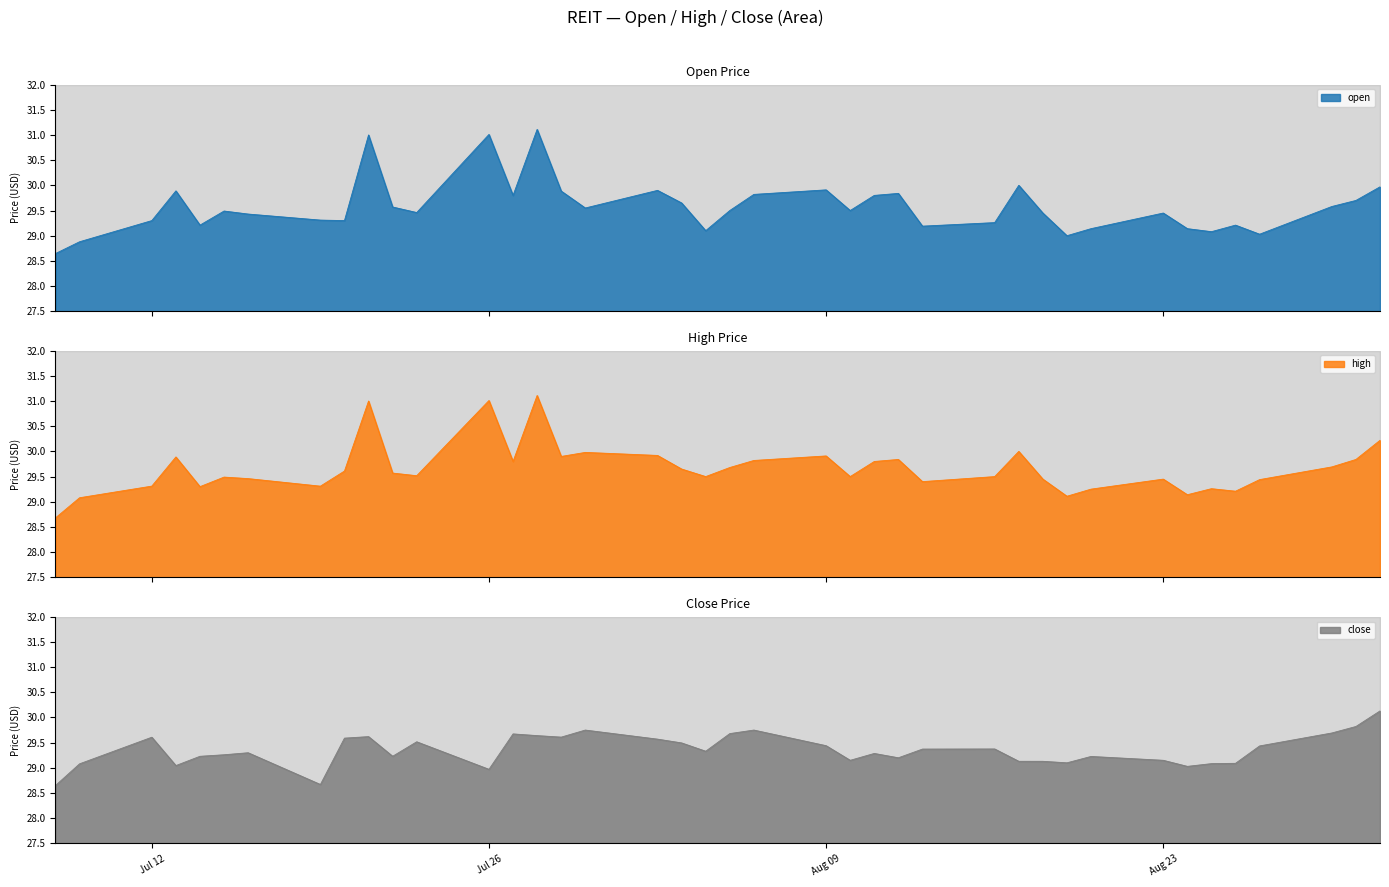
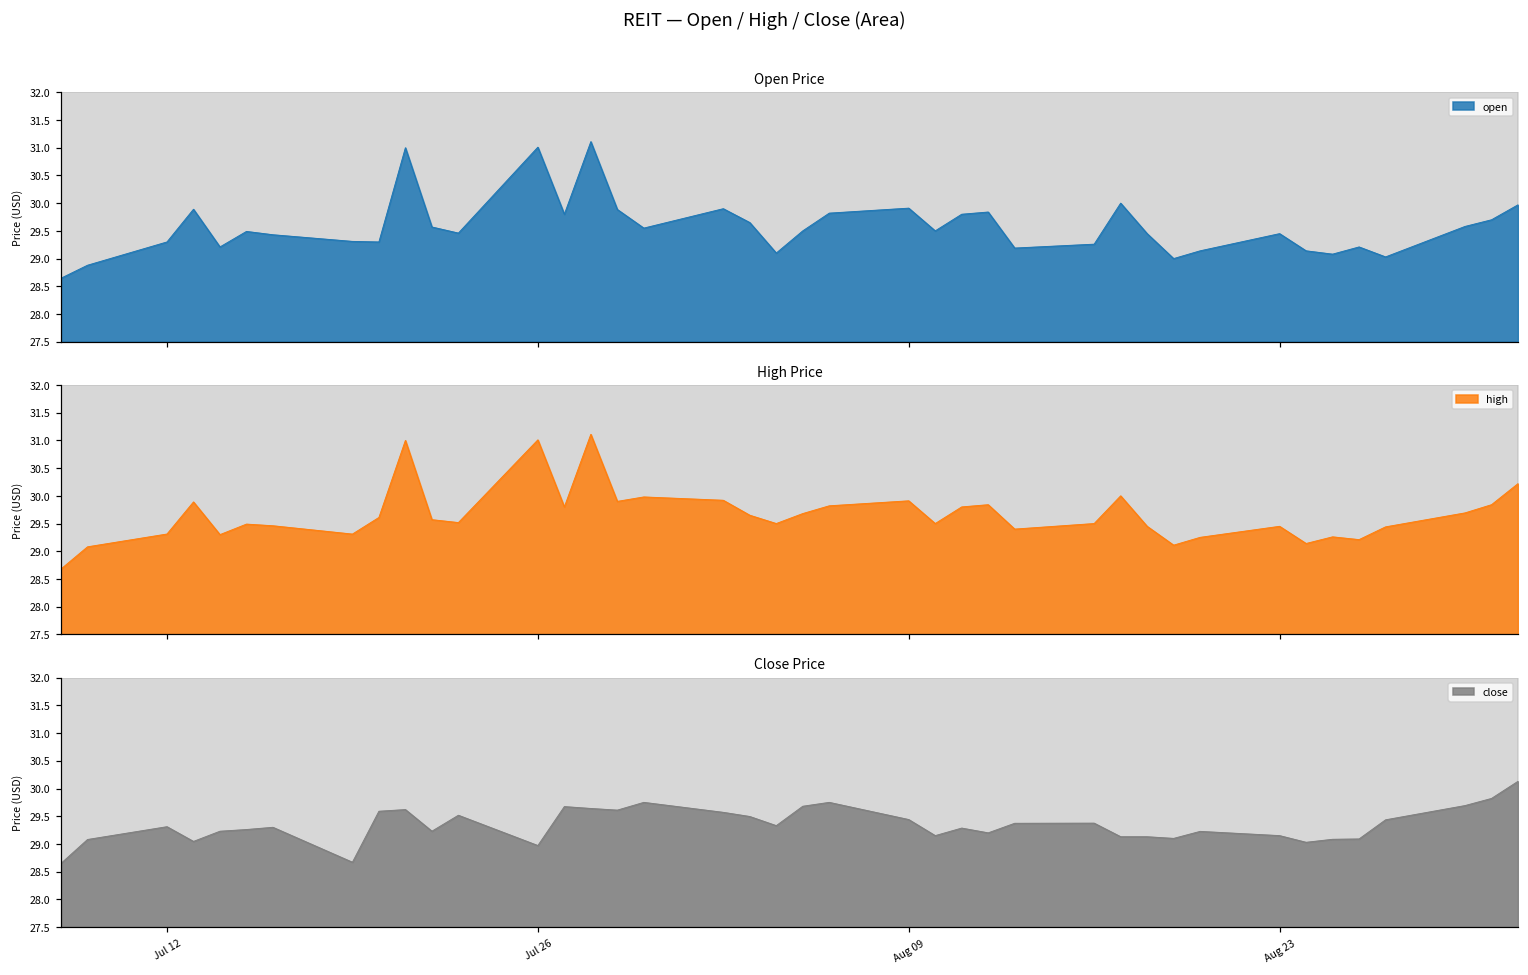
  {
    "Close Price": {
      "close": {
-       "Jul 12": 29.6,
+       "Jul 12": 29.3,
        "Jul 26": 29.0,
        "Aug 09": 29.4,
        "Aug 23": 29.2
      }
    }
  }
